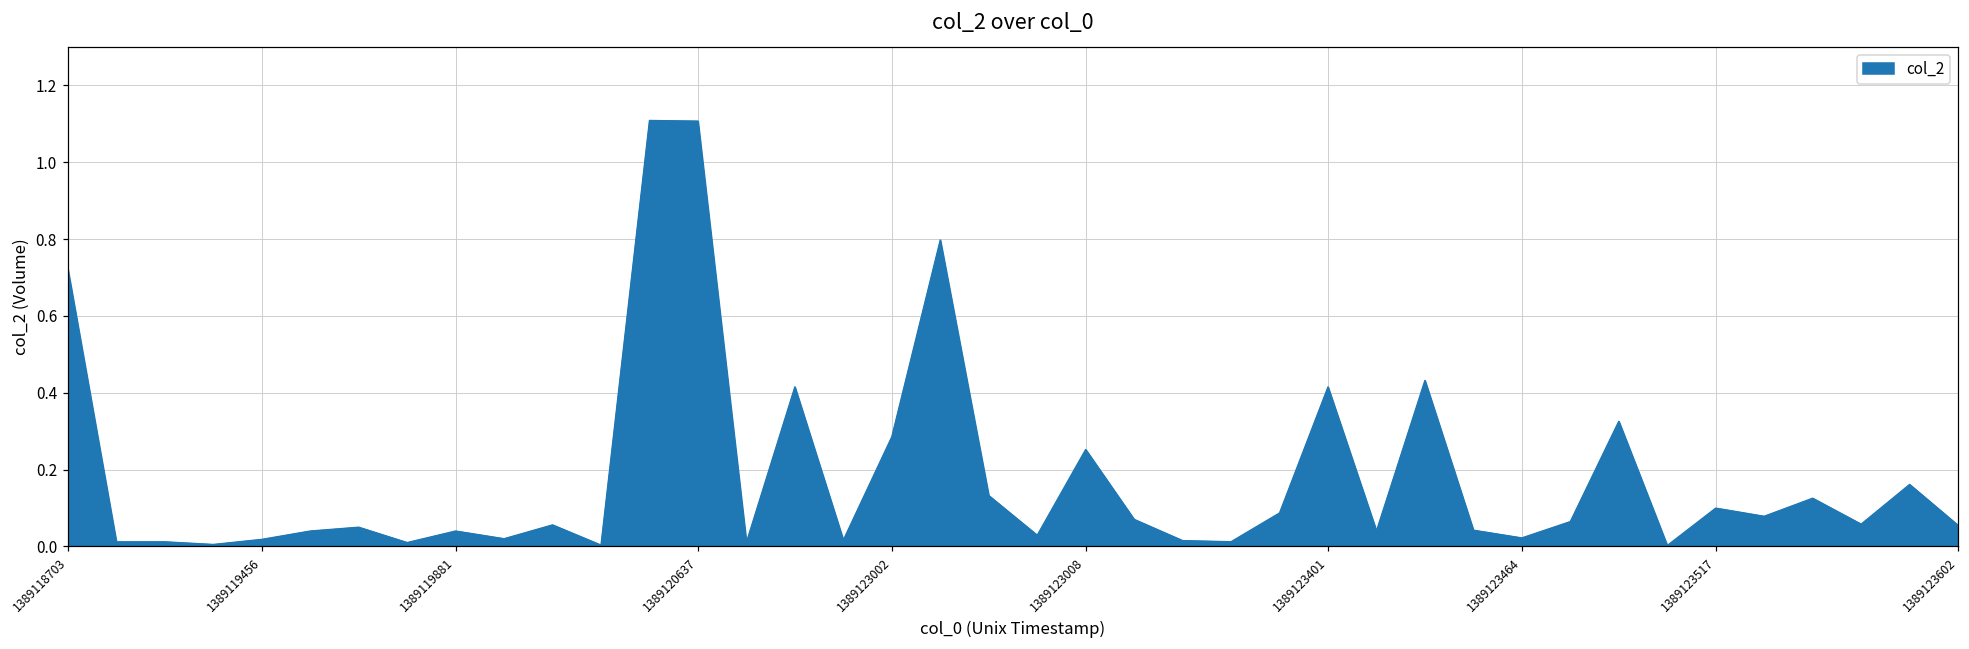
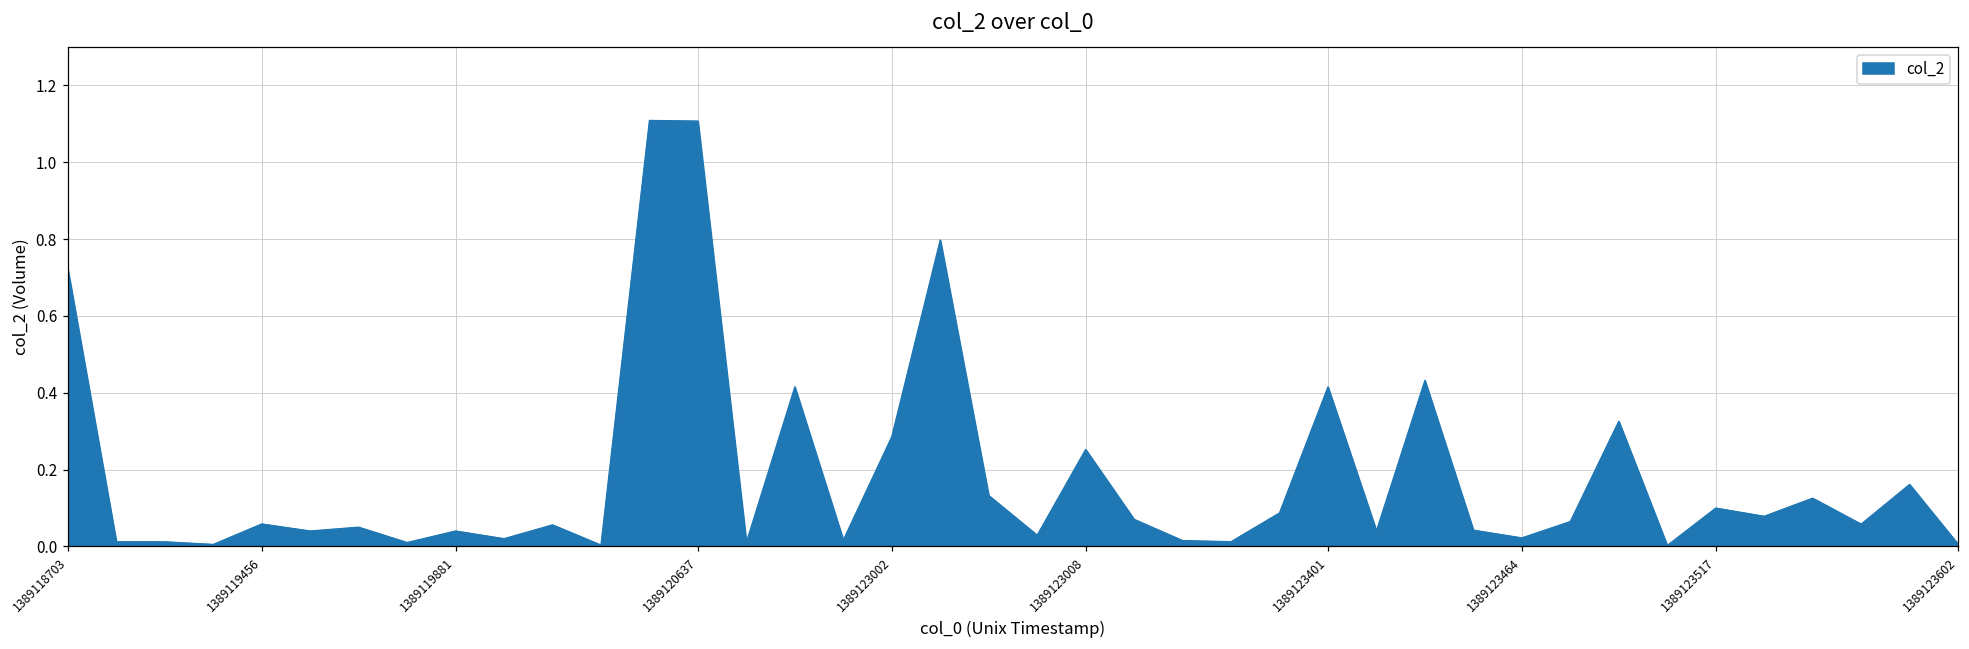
  {
    "1389118703": 0.72,
-   "1389119456": 0.02,
+   "1389119456": 0.06,
    "1389119881": 0.04,
    "1389120637": 1.11,
    "1389123002": 0.29,
    "1389123008": 0.25,
    "1389123401": 0.42,
    "1389123464": 0.02,
    "1389123517": 0.10,
-   "1389123602": 0.05
+   "1389123602": 0.01
  }
